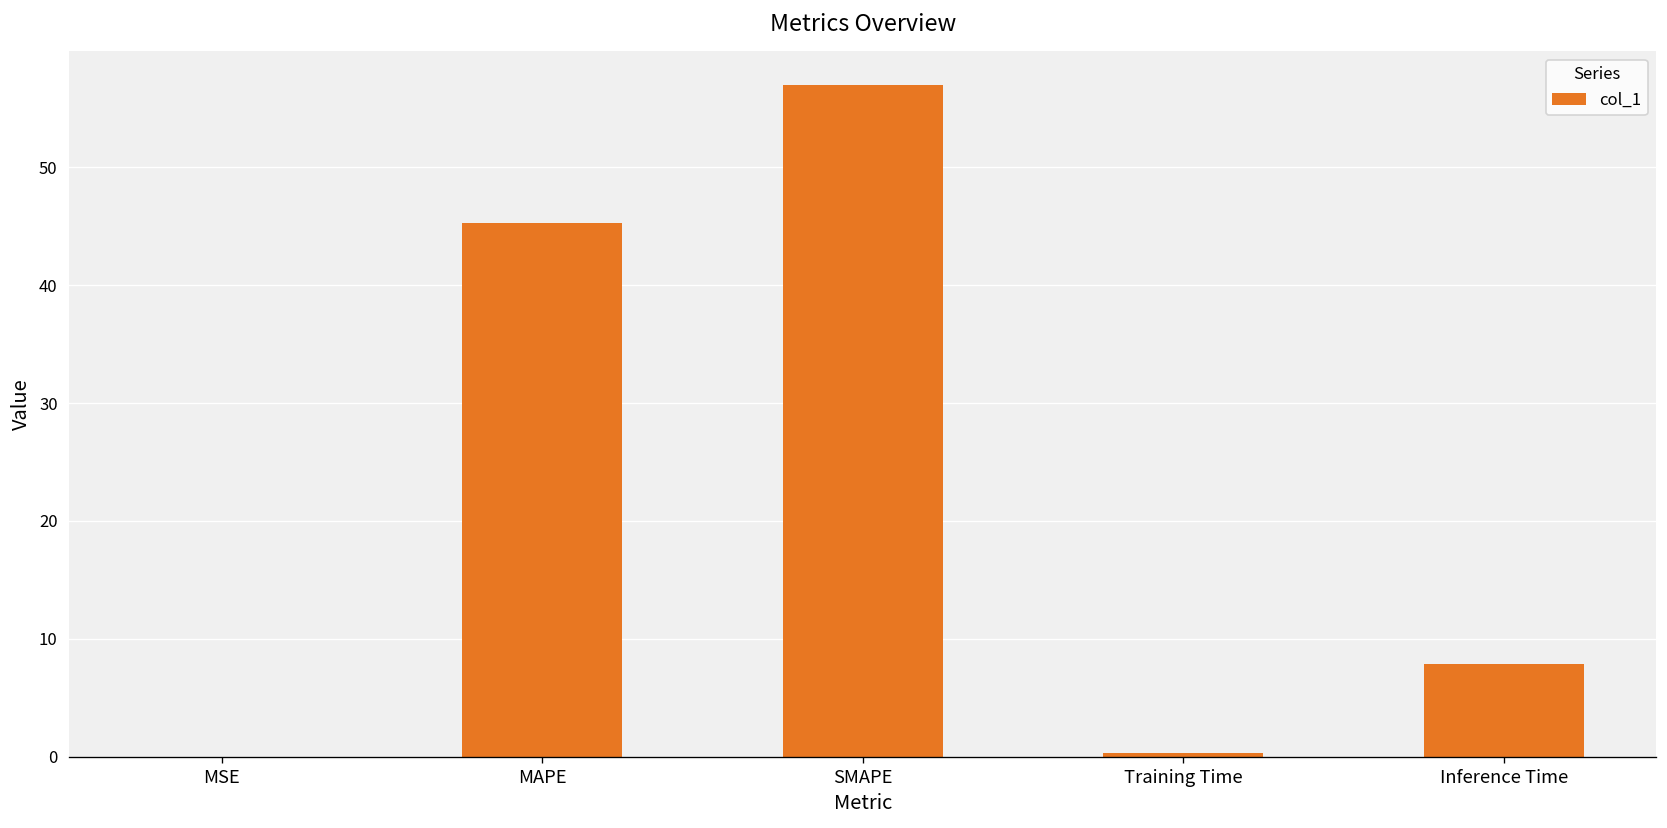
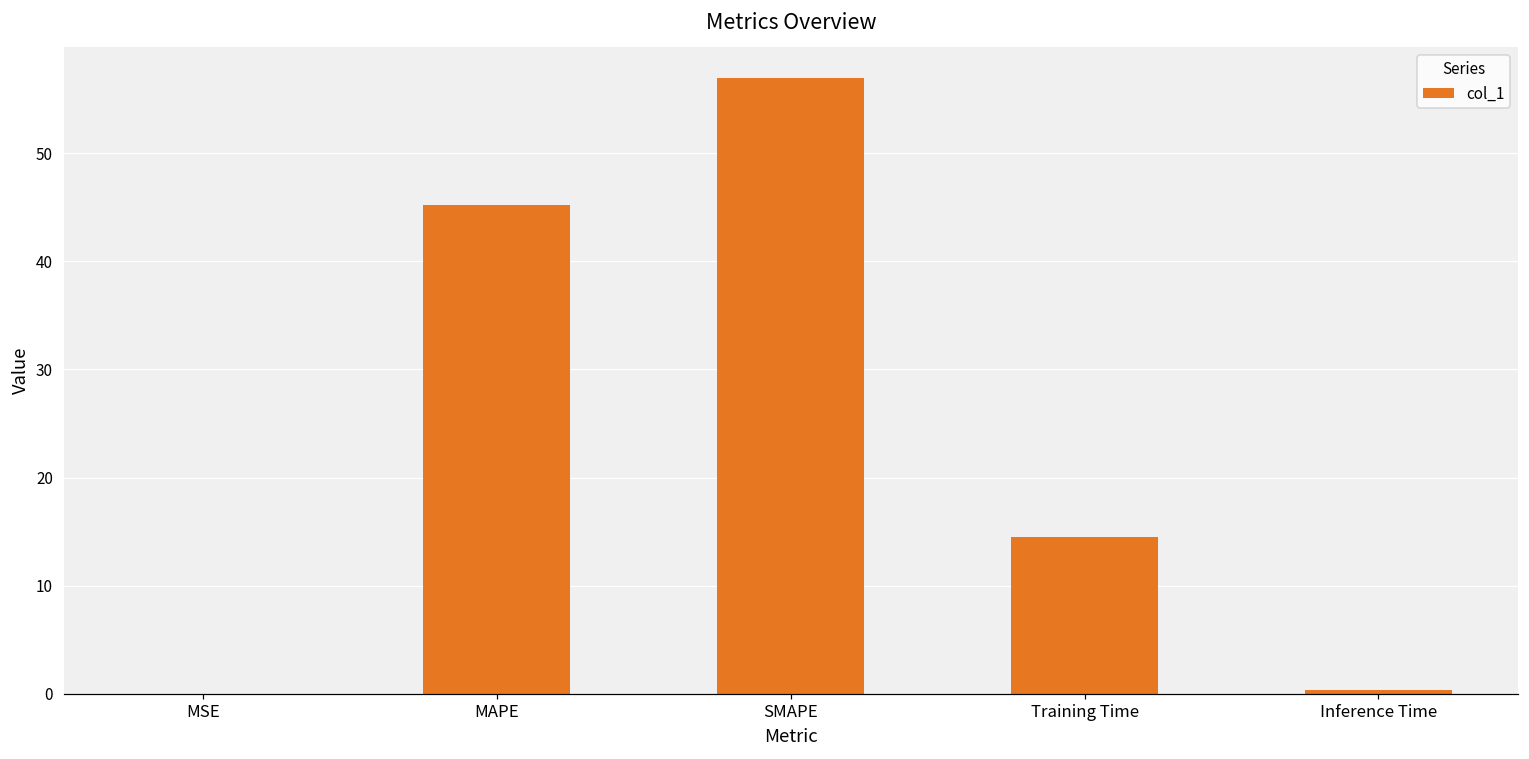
  {
    "MAPE": 45,
    "SMAPE": 57,
-   "Training Time": 0,
-   "Inference Time": 8
+   "Training Time": 15,
+   "Inference Time": 0
  }
